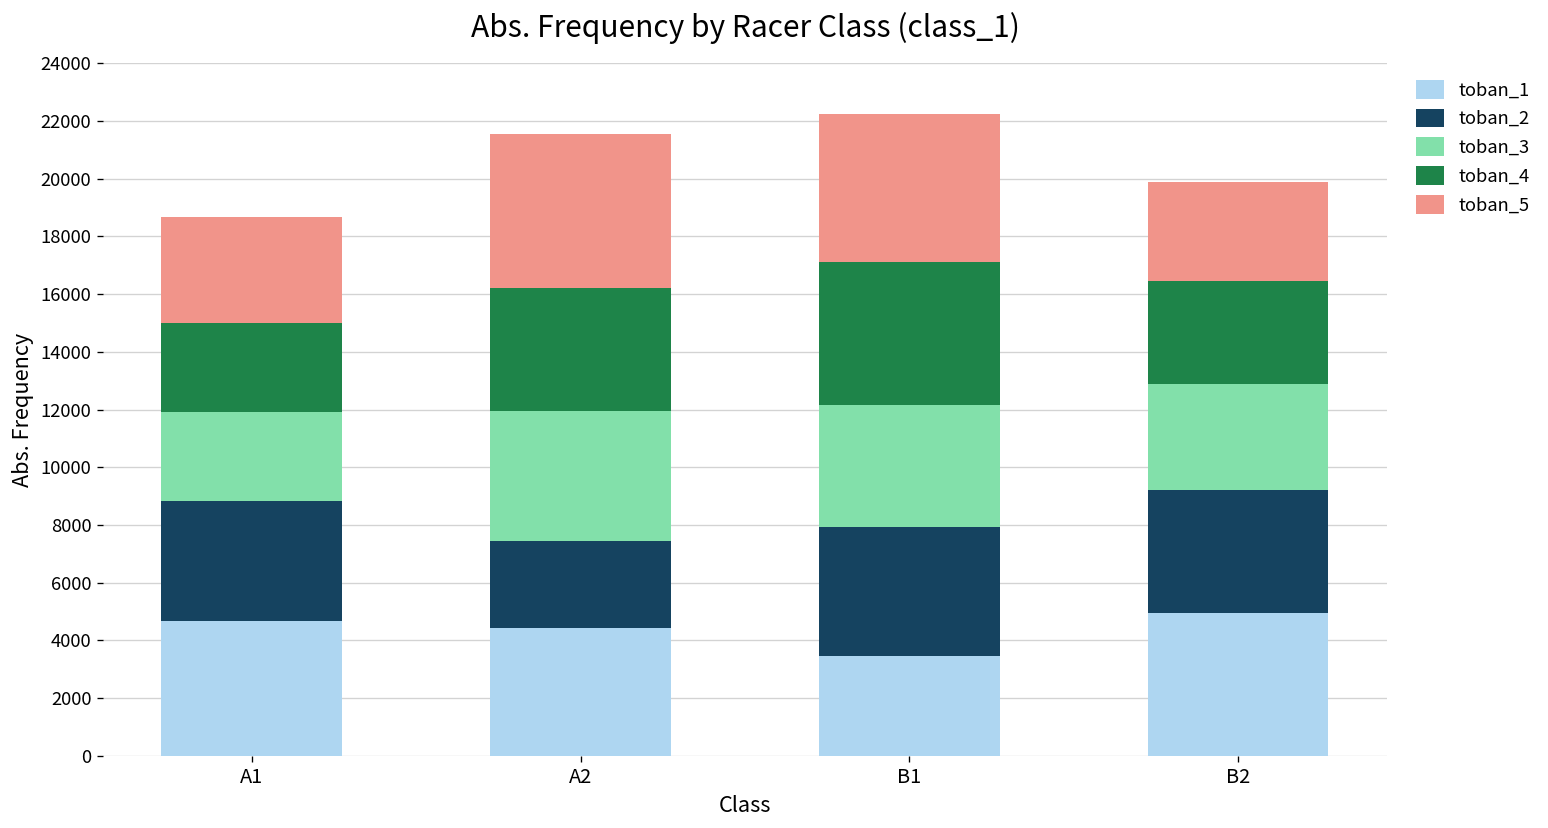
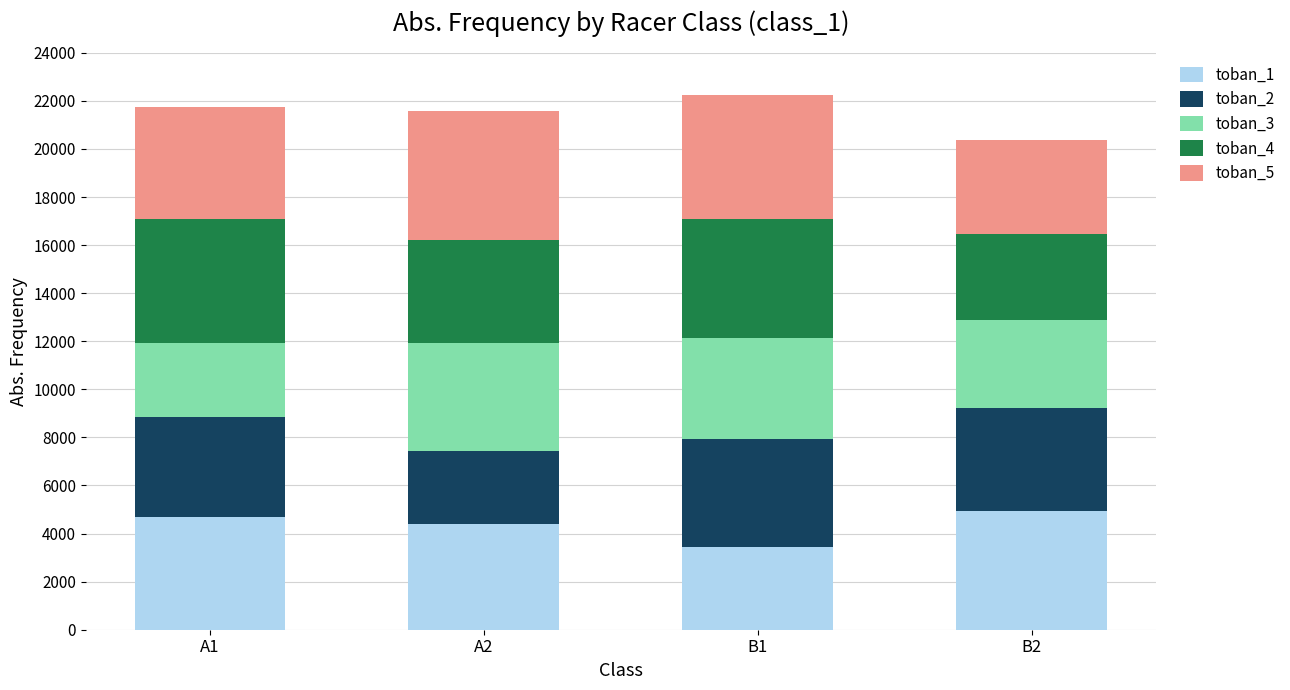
  {
    "toban_1": {
      "A1": 4700,
      "A2": 4400,
      "B1": 3500,
      "B2": 4900
    },
    "toban_2": {
      "A1": 4200,
      "A2": 3000,
      "B1": 4500,
      "B2": 4300
    },
    "toban_3": {
      "A1": 3100,
      "A2": 4500,
      "B1": 4200,
      "B2": 3700
    },
    "toban_4": {
-     "A1": 3100,
+     "A1": 5200,
      "A2": 4300,
      "B1": 4900,
      "B2": 3600
    },
    "toban_5": {
-     "A1": 3700,
+     "A1": 4700,
      "A2": 5400,
      "B1": 5100,
-     "B2": 3400
+     "B2": 3900
    }
  }
